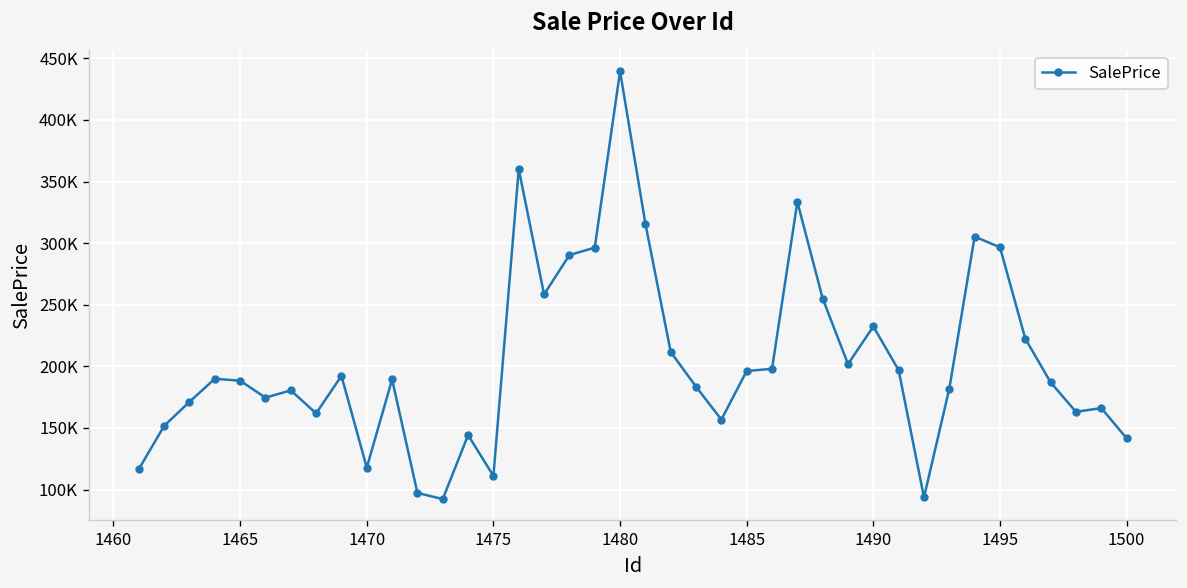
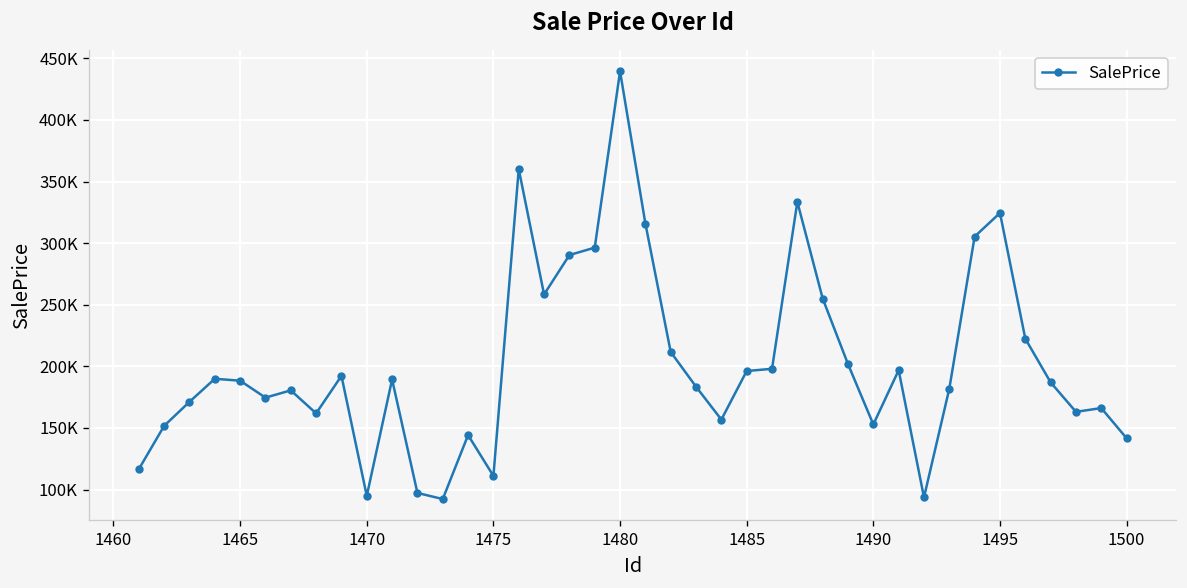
  {
    "1465": 188000,
-   "1470": 118000,
+   "1470": 95000,
    "1475": 111000,
    "1480": 439000,
    "1485": 196000,
-   "1490": 232000,
-   "1495": 297000,
+   "1490": 153000,
+   "1495": 324000,
    "1500": 142000
  }
